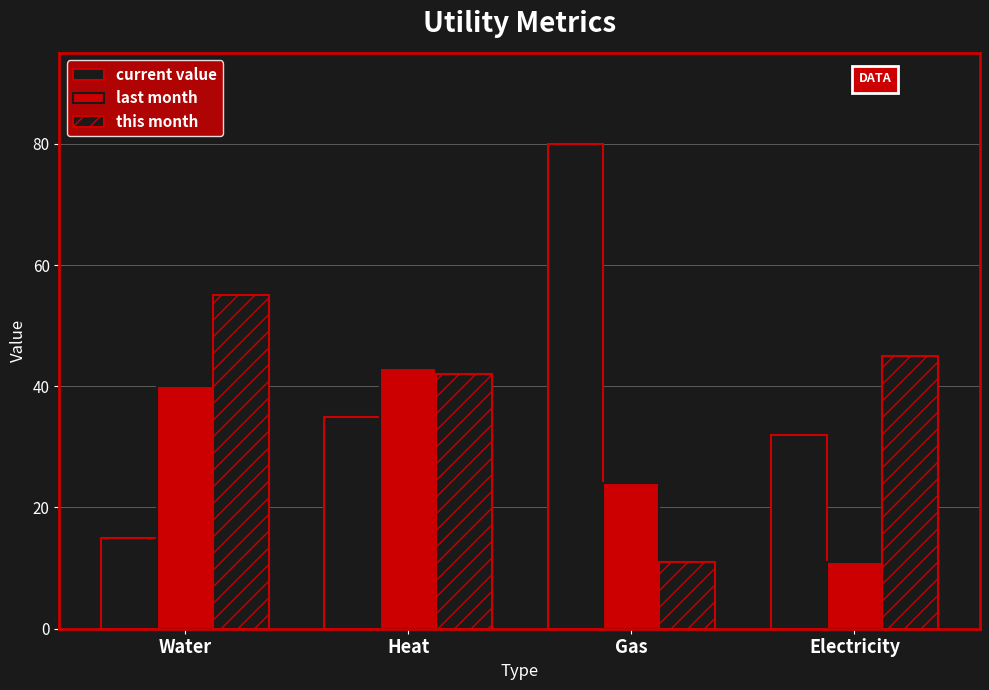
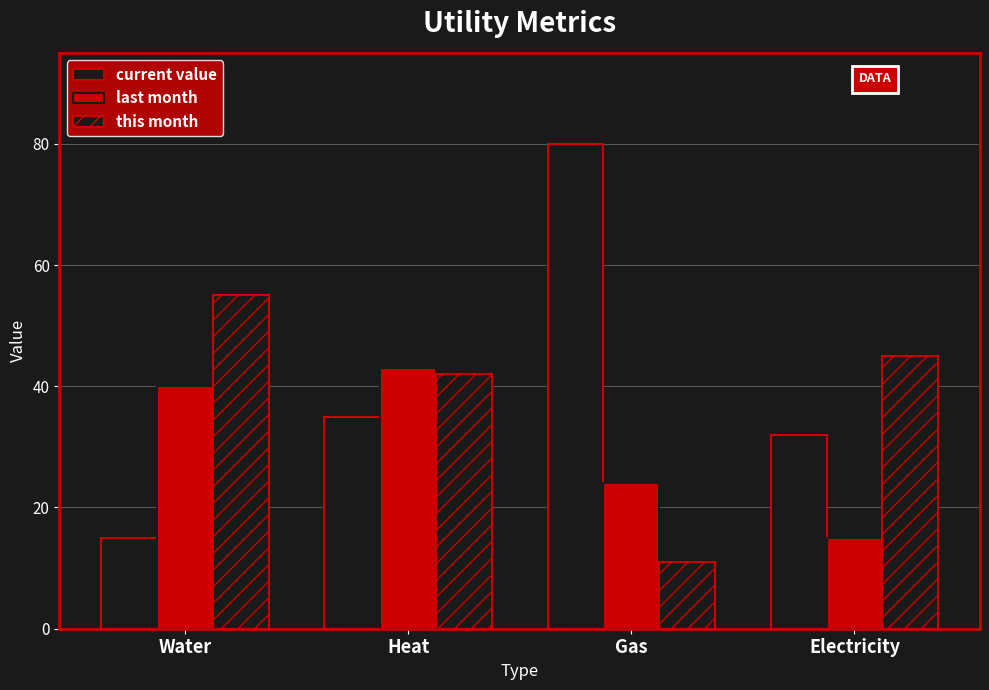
  {
    "last month": {
      "Water": 40,
      "Heat": 43,
      "Gas": 24,
-     "Electricity": 11
+     "Electricity": 15
    }
  }
